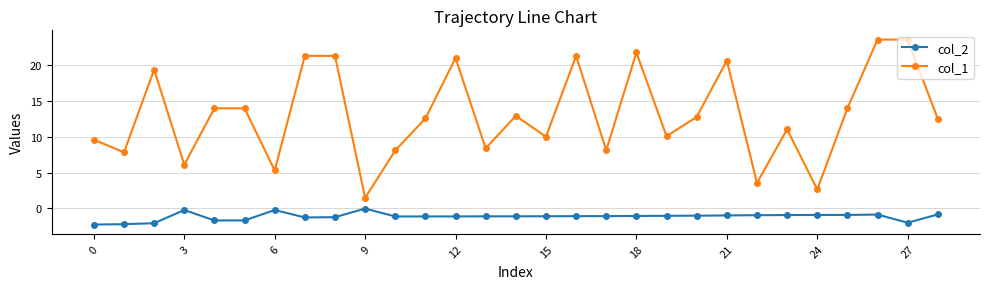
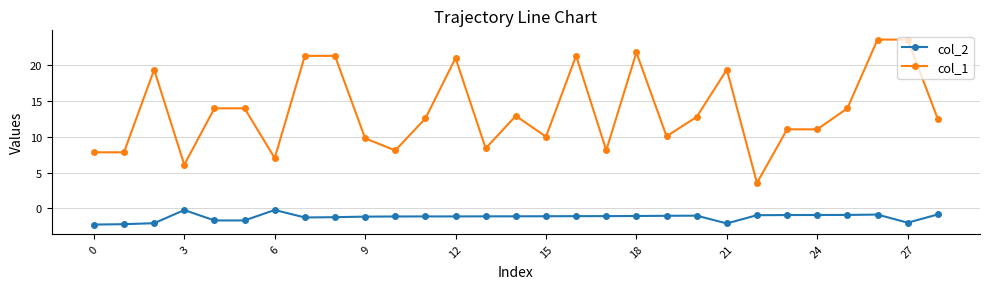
  {
    "col_2": {
      "0": -2,
      "3": 0,
      "6": 0,
-     "9": 0,
+     "9": -1,
      "12": -1,
      "15": -1,
      "18": -1,
-     "21": -1,
+     "21": -2,
      "24": -1,
      "27": -2
    },
    "col_1": {
-     "0": 10,
+     "0": 8,
      "3": 6,
-     "6": 5,
-     "9": 1,
+     "6": 7,
+     "9": 10,
      "12": 21,
      "15": 10,
      "18": 22,
-     "21": 21,
-     "24": 3
+     "21": 19,
+     "24": 11
    }
  }
